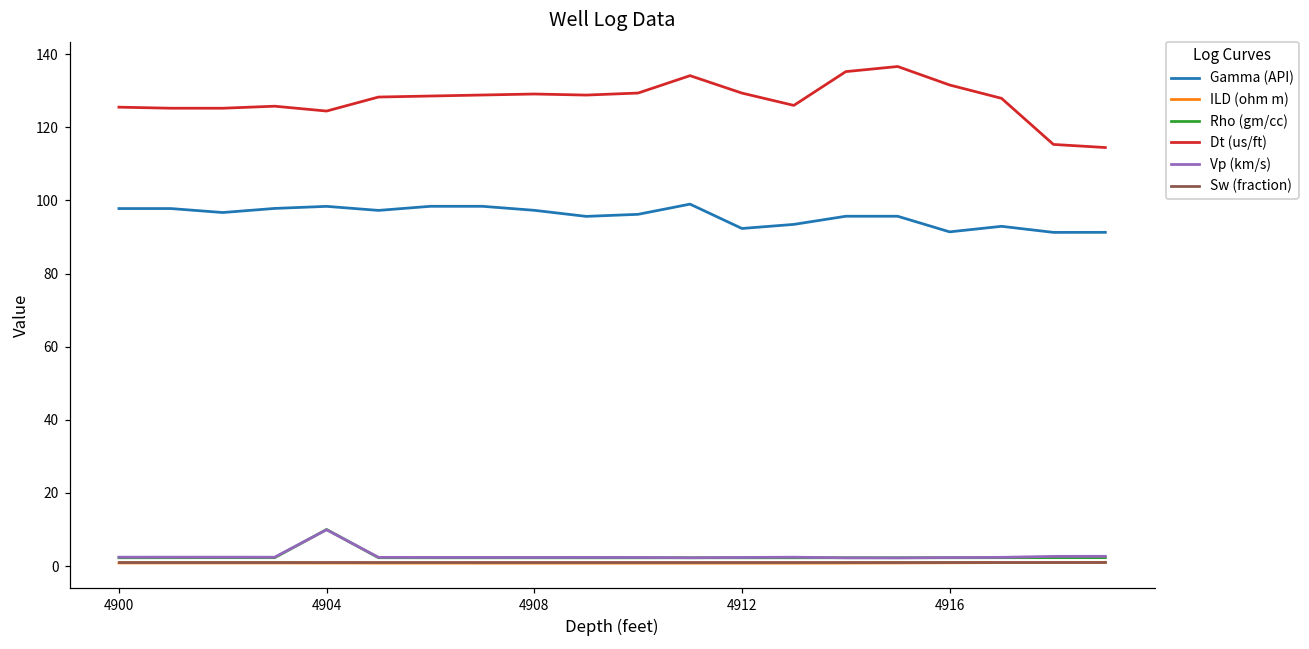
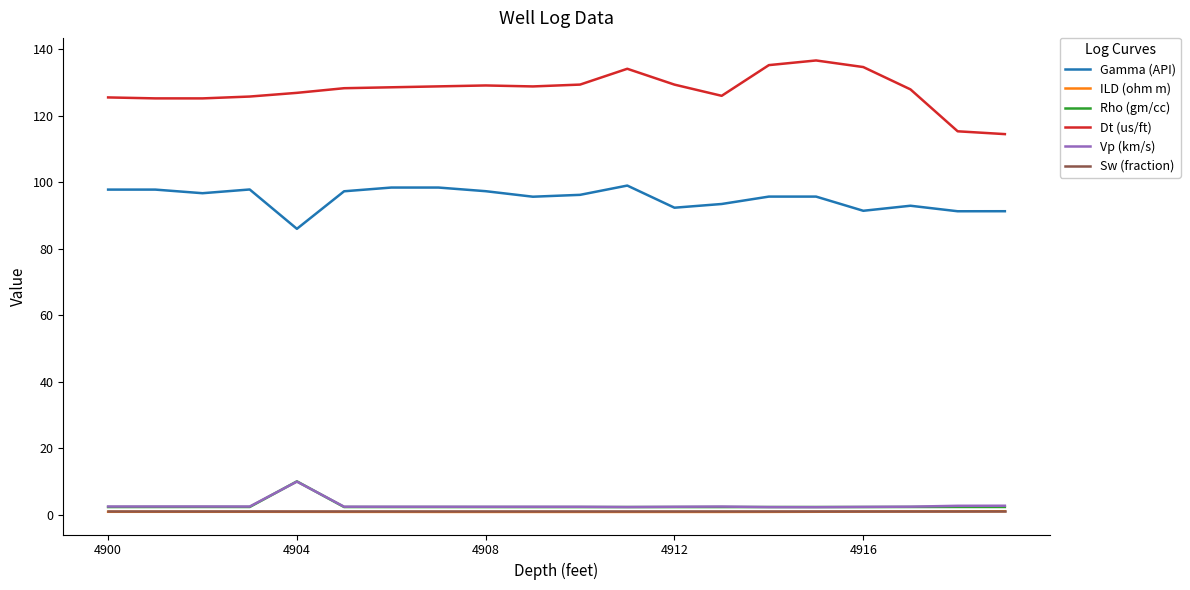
  {
    "Gamma (API)": {
      "4900": 98,
-     "4904": 98,
+     "4904": 86,
      "4908": 97,
      "4912": 92,
      "4916": 91
    },
    "Dt (us/ft)": {
      "4900": 125,
-     "4904": 124,
+     "4904": 127,
      "4908": 129,
      "4912": 129,
-     "4916": 132
+     "4916": 135
    }
  }
